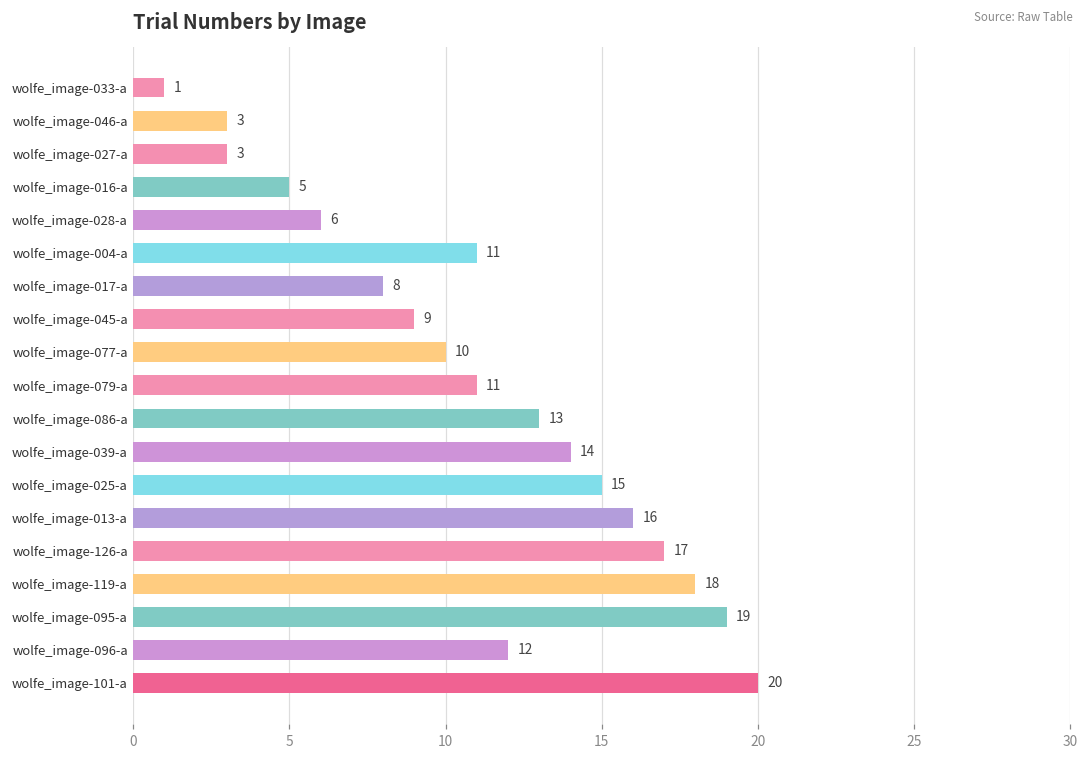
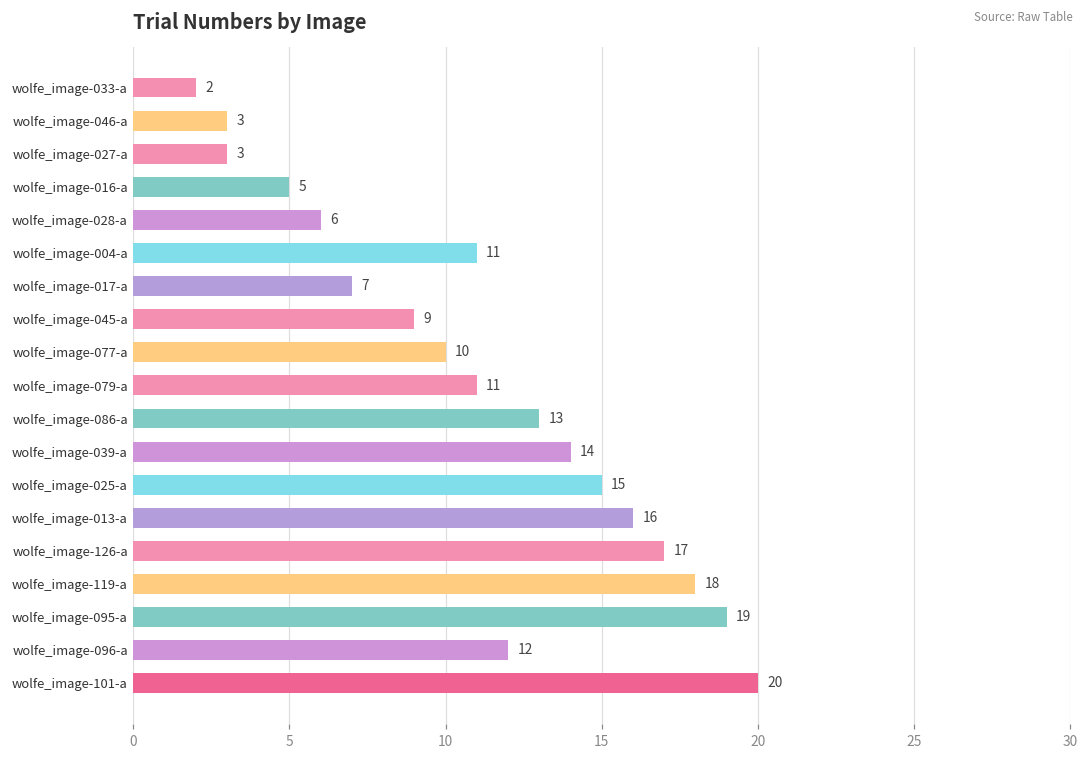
  {
-   "wolfe_image-033-a": 1,
+   "wolfe_image-033-a": 2,
    "wolfe_image-046-a": 3,
    "wolfe_image-027-a": 3,
    "wolfe_image-016-a": 5,
    "wolfe_image-028-a": 6,
    "wolfe_image-004-a": 11,
-   "wolfe_image-017-a": 8,
+   "wolfe_image-017-a": 7,
    "wolfe_image-045-a": 9,
    "wolfe_image-077-a": 10,
    "wolfe_image-079-a": 11,
    "wolfe_image-086-a": 13,
    "wolfe_image-039-a": 14,
    "wolfe_image-025-a": 15,
    "wolfe_image-013-a": 16,
    "wolfe_image-126-a": 17,
    "wolfe_image-119-a": 18,
    "wolfe_image-095-a": 19,
    "wolfe_image-096-a": 12,
    "wolfe_image-101-a": 20
  }
